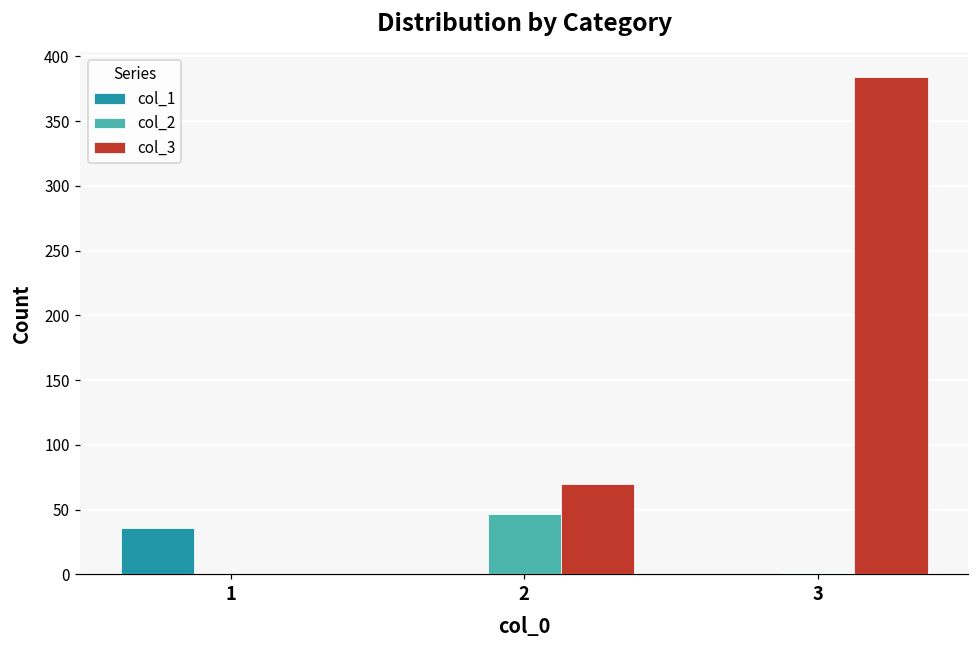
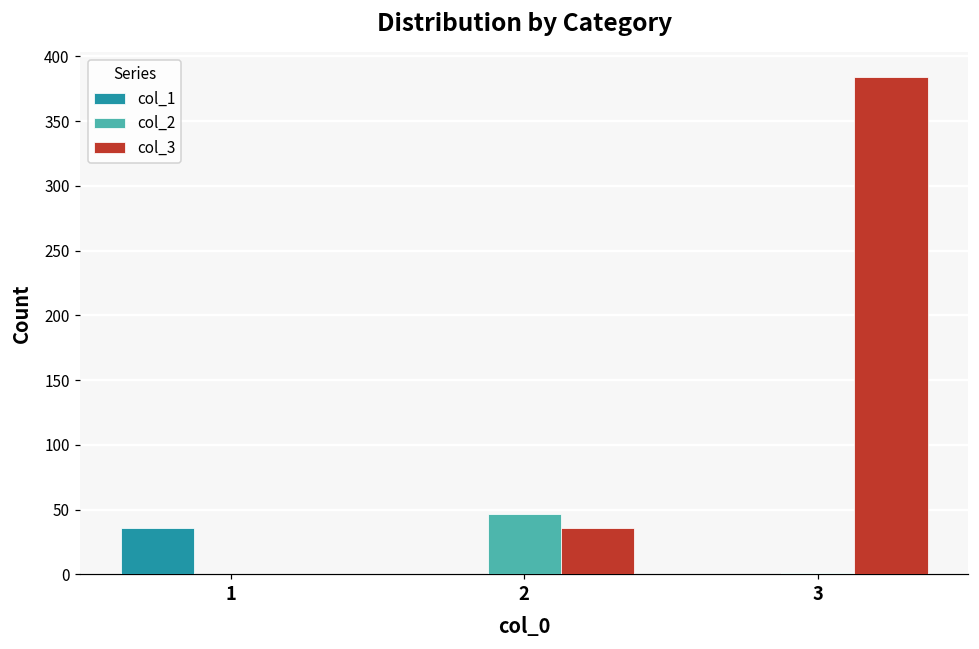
  {
    "col_3": {
      "1": 0,
-     "2": 70,
+     "2": 36,
      "3": 384
    }
  }
